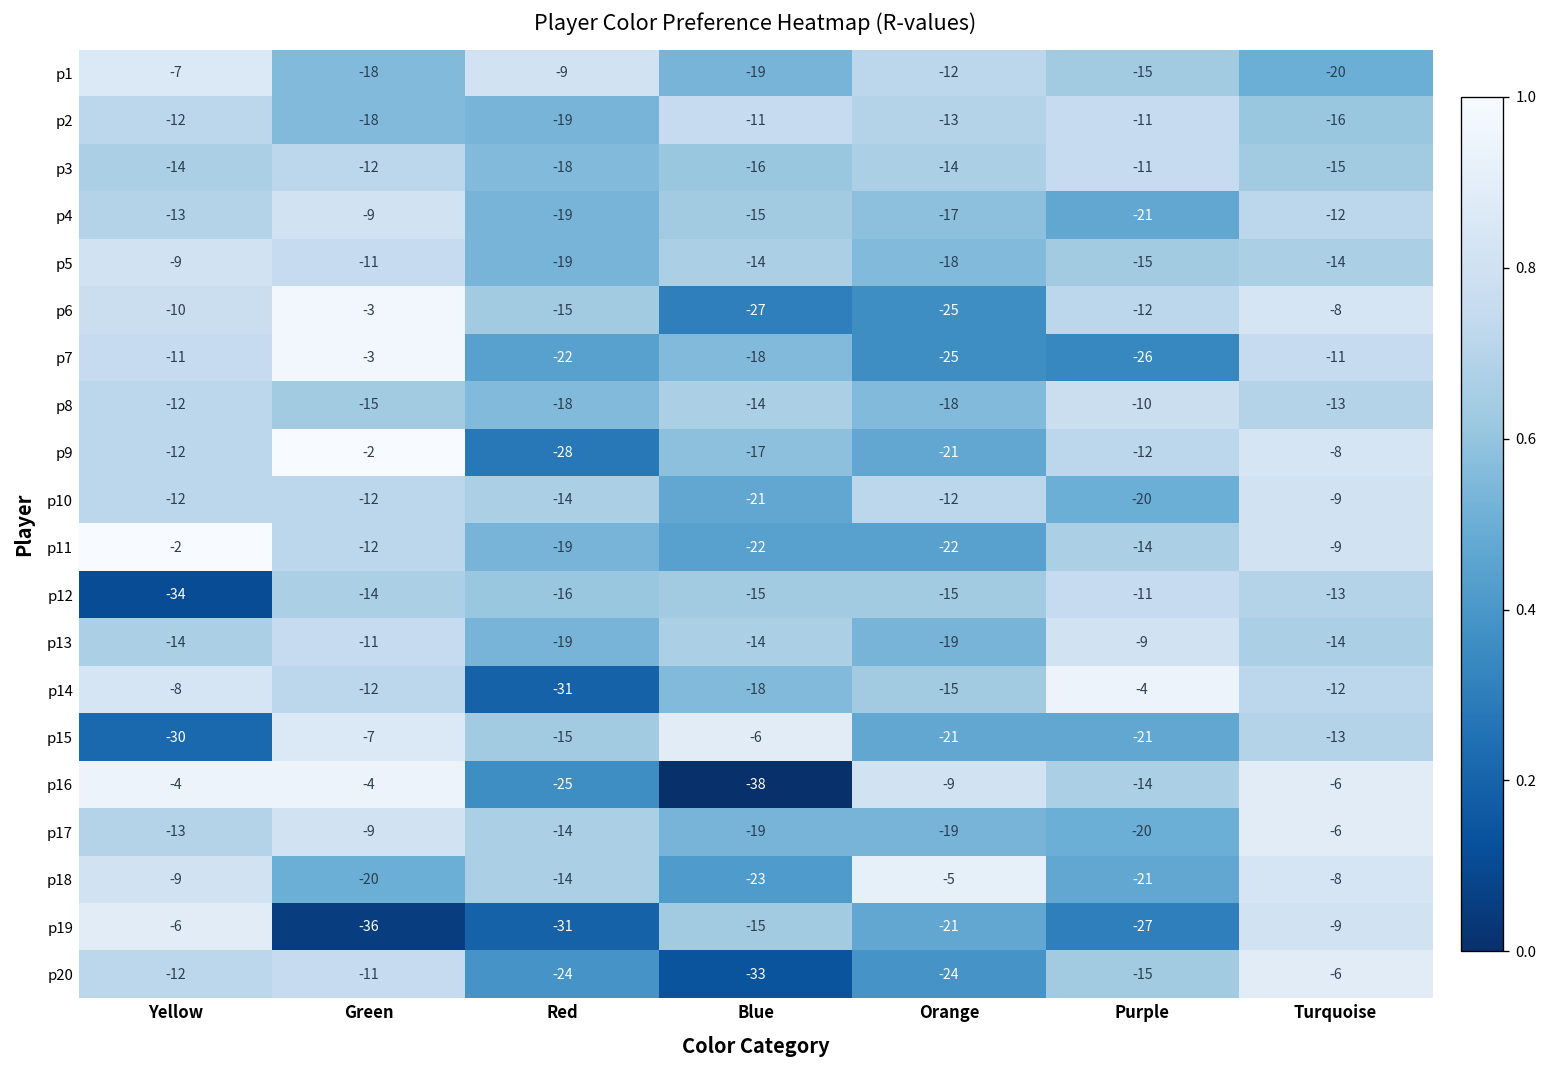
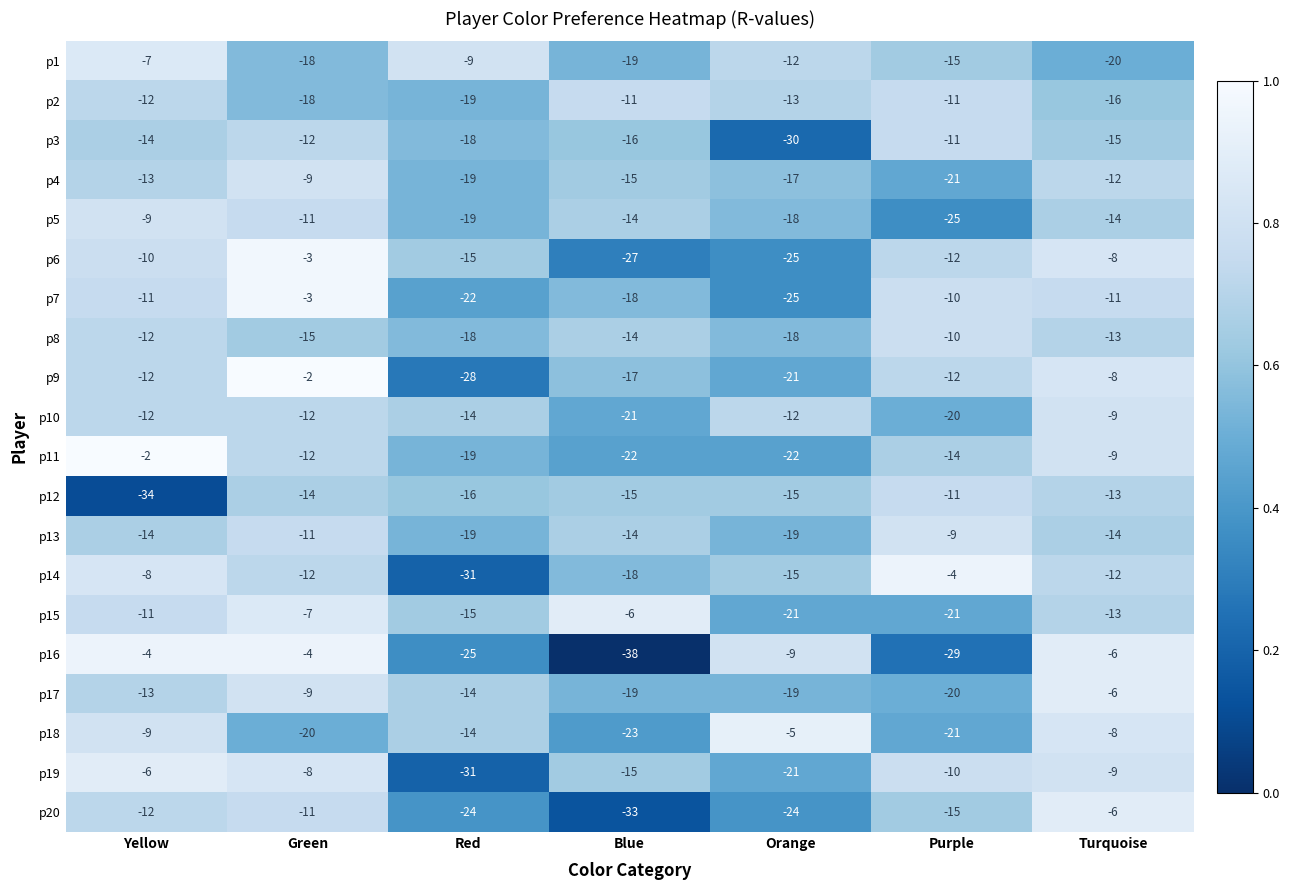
  {
    "p1": {
      "Yellow": -7,
      "Green": -18,
      "Red": -9,
      "Blue": -19,
      "Orange": -12,
      "Purple": -15,
      "Turquoise": -20
    },
    "p2": {
      "Yellow": -12,
      "Green": -18,
      "Red": -19,
      "Blue": -11,
      "Orange": -13,
      "Purple": -11,
      "Turquoise": -16
    },
    "p3": {
      "Yellow": -14,
      "Green": -12,
      "Red": -18,
      "Blue": -16,
-     "Orange": -14,
+     "Orange": -30,
      "Purple": -11,
      "Turquoise": -15
    },
    "p4": {
      "Yellow": -13,
      "Green": -9,
      "Red": -19,
      "Blue": -15,
      "Orange": -17,
      "Purple": -21,
      "Turquoise": -12
    },
    "p5": {
      "Yellow": -9,
      "Green": -11,
      "Red": -19,
      "Blue": -14,
      "Orange": -18,
-     "Purple": -15,
+     "Purple": -25,
      "Turquoise": -14
    },
    "p6": {
      "Yellow": -10,
      "Green": -3,
      "Red": -15,
      "Blue": -27,
      "Orange": -25,
      "Purple": -12,
      "Turquoise": -8
    },
    "p7": {
      "Yellow": -11,
      "Green": -3,
      "Red": -22,
      "Blue": -18,
      "Orange": -25,
-     "Purple": -26,
+     "Purple": -10,
      "Turquoise": -11
    },
    "p8": {
      "Yellow": -12,
      "Green": -15,
      "Red": -18,
      "Blue": -14,
      "Orange": -18,
      "Purple": -10,
      "Turquoise": -13
    },
    "p9": {
      "Yellow": -12,
      "Green": -2,
      "Red": -28,
      "Blue": -17,
      "Orange": -21,
      "Purple": -12,
      "Turquoise": -8
    },
    "p10": {
      "Yellow": -12,
      "Green": -12,
      "Red": -14,
      "Blue": -21,
      "Orange": -12,
      "Purple": -20,
      "Turquoise": -9
    },
    "p11": {
      "Yellow": -2,
      "Green": -12,
      "Red": -19,
      "Blue": -22,
      "Orange": -22,
      "Purple": -14,
      "Turquoise": -9
    },
    "p12": {
      "Yellow": -34,
      "Green": -14,
      "Red": -16,
      "Blue": -15,
      "Orange": -15,
      "Purple": -11,
      "Turquoise": -13
    },
    "p13": {
      "Yellow": -14,
      "Green": -11,
      "Red": -19,
      "Blue": -14,
      "Orange": -19,
      "Purple": -9,
      "Turquoise": -14
    },
    "p14": {
      "Yellow": -8,
      "Green": -12,
      "Red": -31,
      "Blue": -18,
      "Orange": -15,
      "Purple": -4,
      "Turquoise": -12
    },
    "p15": {
-     "Yellow": -30,
+     "Yellow": -11,
      "Green": -7,
      "Red": -15,
      "Blue": -6,
      "Orange": -21,
      "Purple": -21,
      "Turquoise": -13
    },
    "p16": {
      "Yellow": -4,
      "Green": -4,
      "Red": -25,
      "Blue": -38,
      "Orange": -9,
-     "Purple": -14,
+     "Purple": -29,
      "Turquoise": -6
    },
    "p17": {
      "Yellow": -13,
      "Green": -9,
      "Red": -14,
      "Blue": -19,
      "Orange": -19,
      "Purple": -20,
      "Turquoise": -6
    },
    "p18": {
      "Yellow": -9,
      "Green": -20,
      "Red": -14,
      "Blue": -23,
      "Orange": -5,
      "Purple": -21,
      "Turquoise": -8
    },
    "p19": {
      "Yellow": -6,
-     "Green": -36,
+     "Green": -8,
      "Red": -31,
      "Blue": -15,
      "Orange": -21,
-     "Purple": -27,
+     "Purple": -10,
      "Turquoise": -9
    },
    "p20": {
      "Yellow": -12,
      "Green": -11,
      "Red": -24,
      "Blue": -33,
      "Orange": -24,
      "Purple": -15,
      "Turquoise": -6
    }
  }
